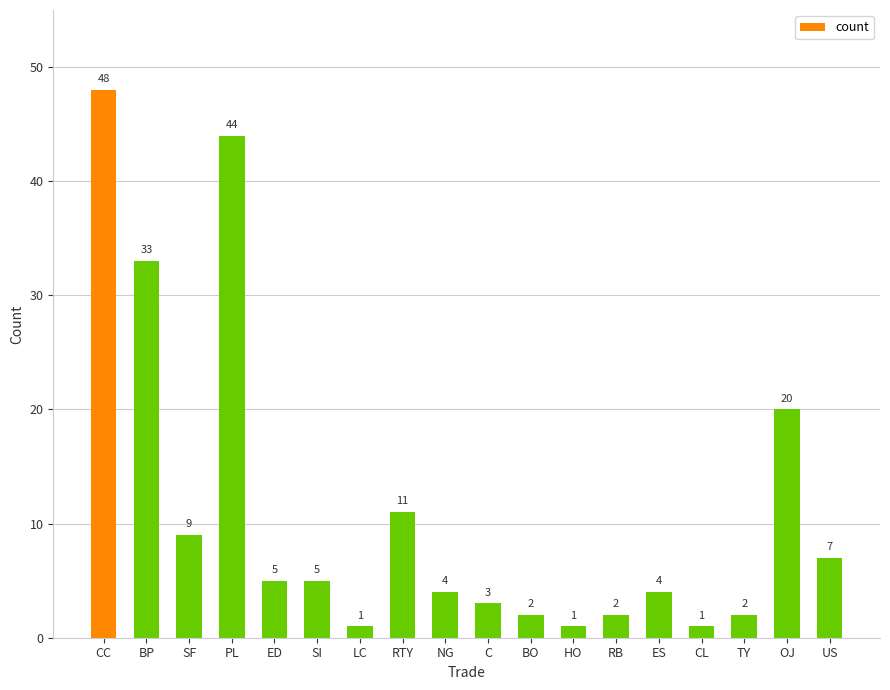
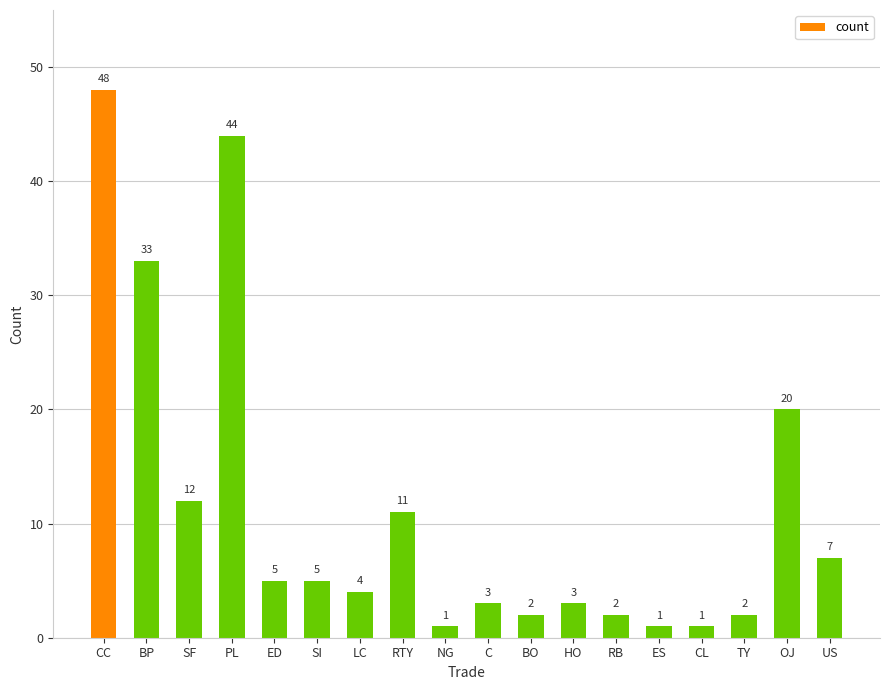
  {
    "CC": 48,
    "BP": 33,
-   "SF": 9,
+   "SF": 12,
    "PL": 44,
    "ED": 5,
    "SI": 5,
-   "LC": 1,
+   "LC": 4,
    "RTY": 11,
-   "NG": 4,
+   "NG": 1,
    "C": 3,
    "BO": 2,
-   "HO": 1,
+   "HO": 3,
    "RB": 2,
-   "ES": 4,
+   "ES": 1,
    "CL": 1,
    "TY": 2,
    "OJ": 20,
    "US": 7
  }
